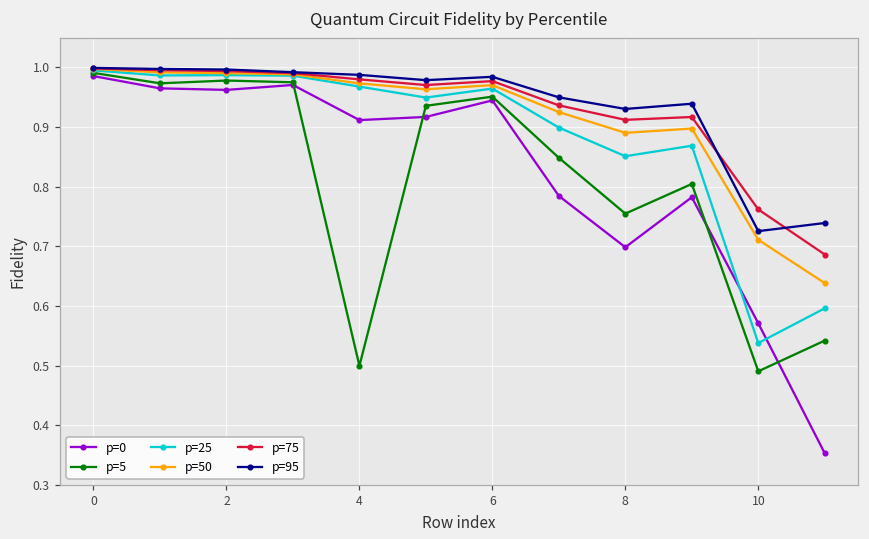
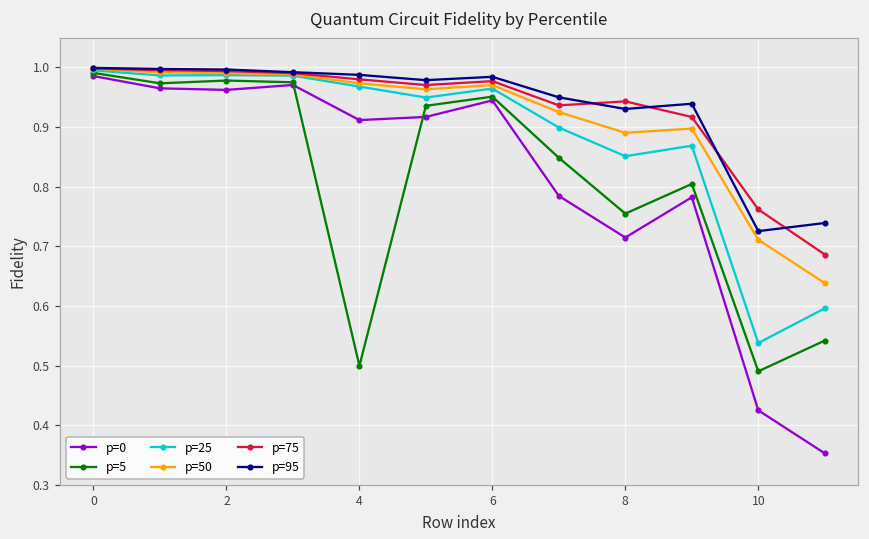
  {
    "p=0": {
      "0": 0.99,
      "2": 0.96,
      "4": 0.91,
      "6": 0.94,
-     "8": 0.70,
-     "10": 0.57
+     "8": 0.71,
+     "10": 0.42
    },
    "p=5": {
      "2": 0.98,
      "4": 0.50,
      "6": 0.95,
      "8": 0.75,
      "10": 0.49
    },
    "p=25": {
      "4": 0.97,
      "6": 0.96,
      "8": 0.85,
      "10": 0.54
    },
    "p=50": {
      "4": 0.97,
      "6": 0.97,
      "8": 0.89,
      "10": 0.71
    },
    "p=75": {
      "4": 0.98,
      "6": 0.98,
-     "8": 0.91,
+     "8": 0.94,
      "10": 0.76
    },
    "p=95": {
      "4": 0.99,
      "6": 0.98,
      "8": 0.93,
      "10": 0.73
    }
  }
